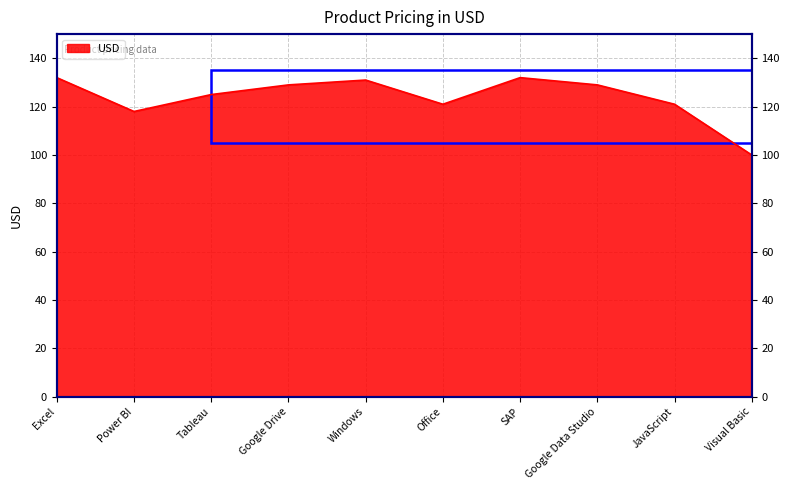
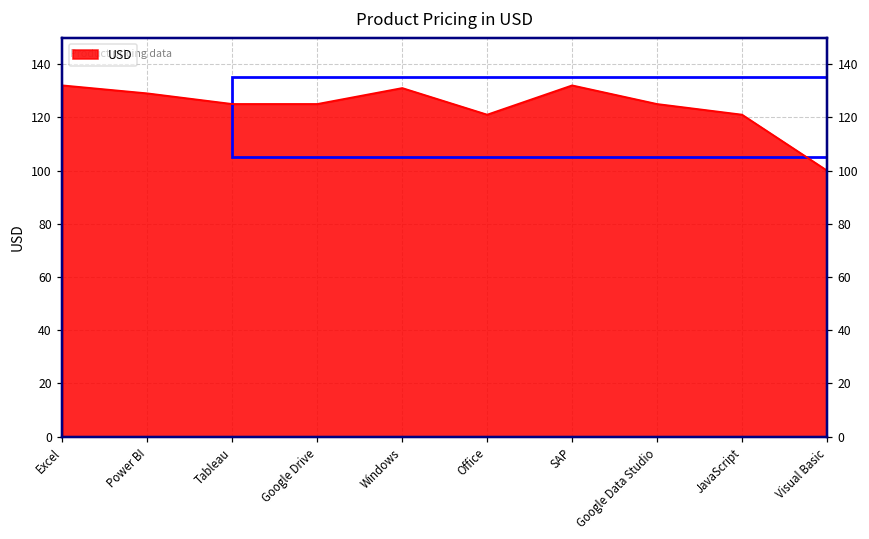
  {
    "Excel": 132,
-   "Power BI": 118,
+   "Power BI": 129,
    "Tableau": 125,
-   "Google Drive": 129,
+   "Google Drive": 125,
    "Windows": 131,
    "Office": 121,
    "SAP": 132,
-   "Google Data Studio": 129,
+   "Google Data Studio": 125,
    "JavaScript": 121,
    "Visual Basic": 100
  }
